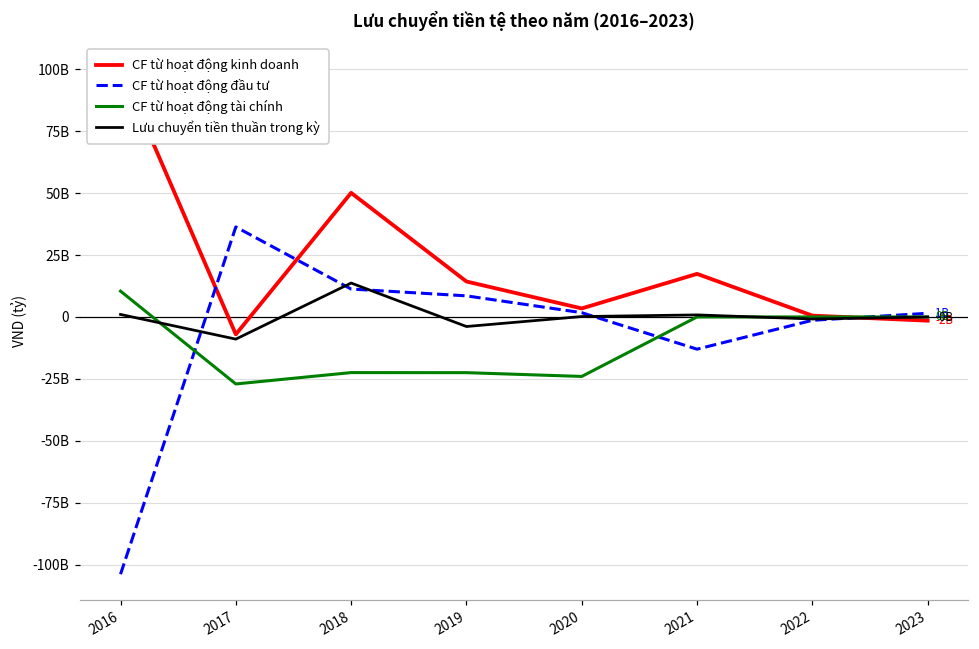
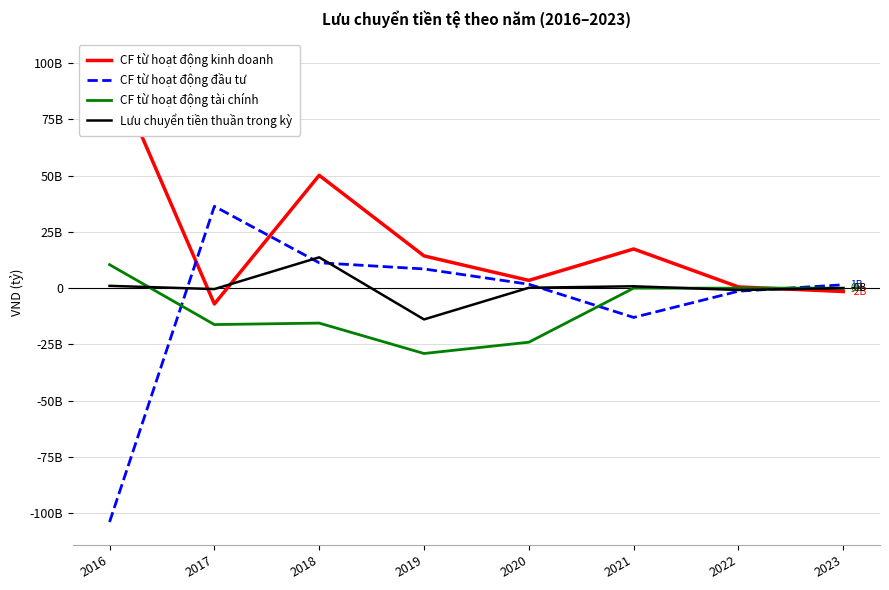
  {
    "CF từ hoạt động kinh doanh": {
      "2017": -7000000000,
      "2018": 50000000000,
      "2019": 14000000000,
      "2020": 3000000000,
      "2021": 17000000000
    },
    "CF từ hoạt động đầu tư": {
      "2016": -104000000000,
      "2017": 36000000000,
      "2018": 11000000000,
      "2019": 9000000000,
      "2020": 2000000000,
      "2021": -13000000000
    },
    "CF từ hoạt động tài chính": {
      "2016": 10000000000,
-     "2017": -27000000000,
-     "2018": -22000000000,
-     "2019": -22000000000,
+     "2017": -16000000000,
+     "2018": -16000000000,
+     "2019": -29000000000,
      "2020": -24000000000
    },
    "Lưu chuyển tiền thuần trong kỳ": {
      "2016": 1000000000,
-     "2017": -9000000000,
+     "2017": 0,
      "2018": 14000000000,
-     "2019": -4000000000,
+     "2019": -14000000000,
      "2020": 0
    }
  }
